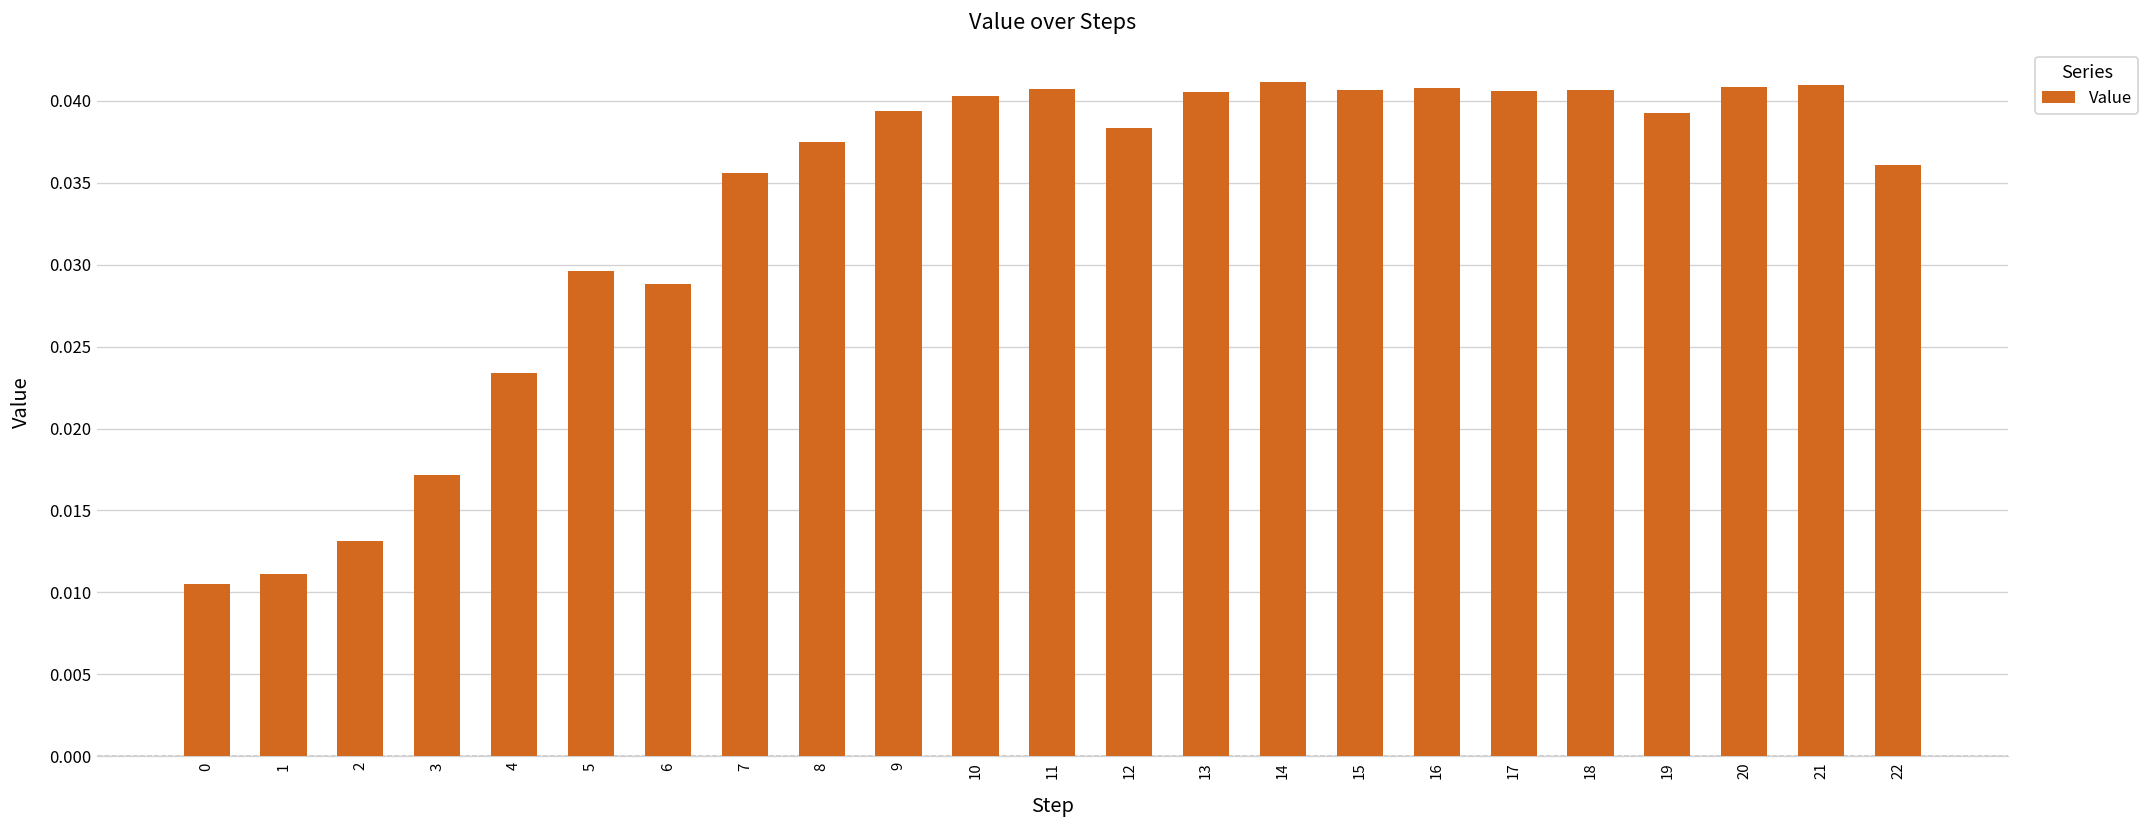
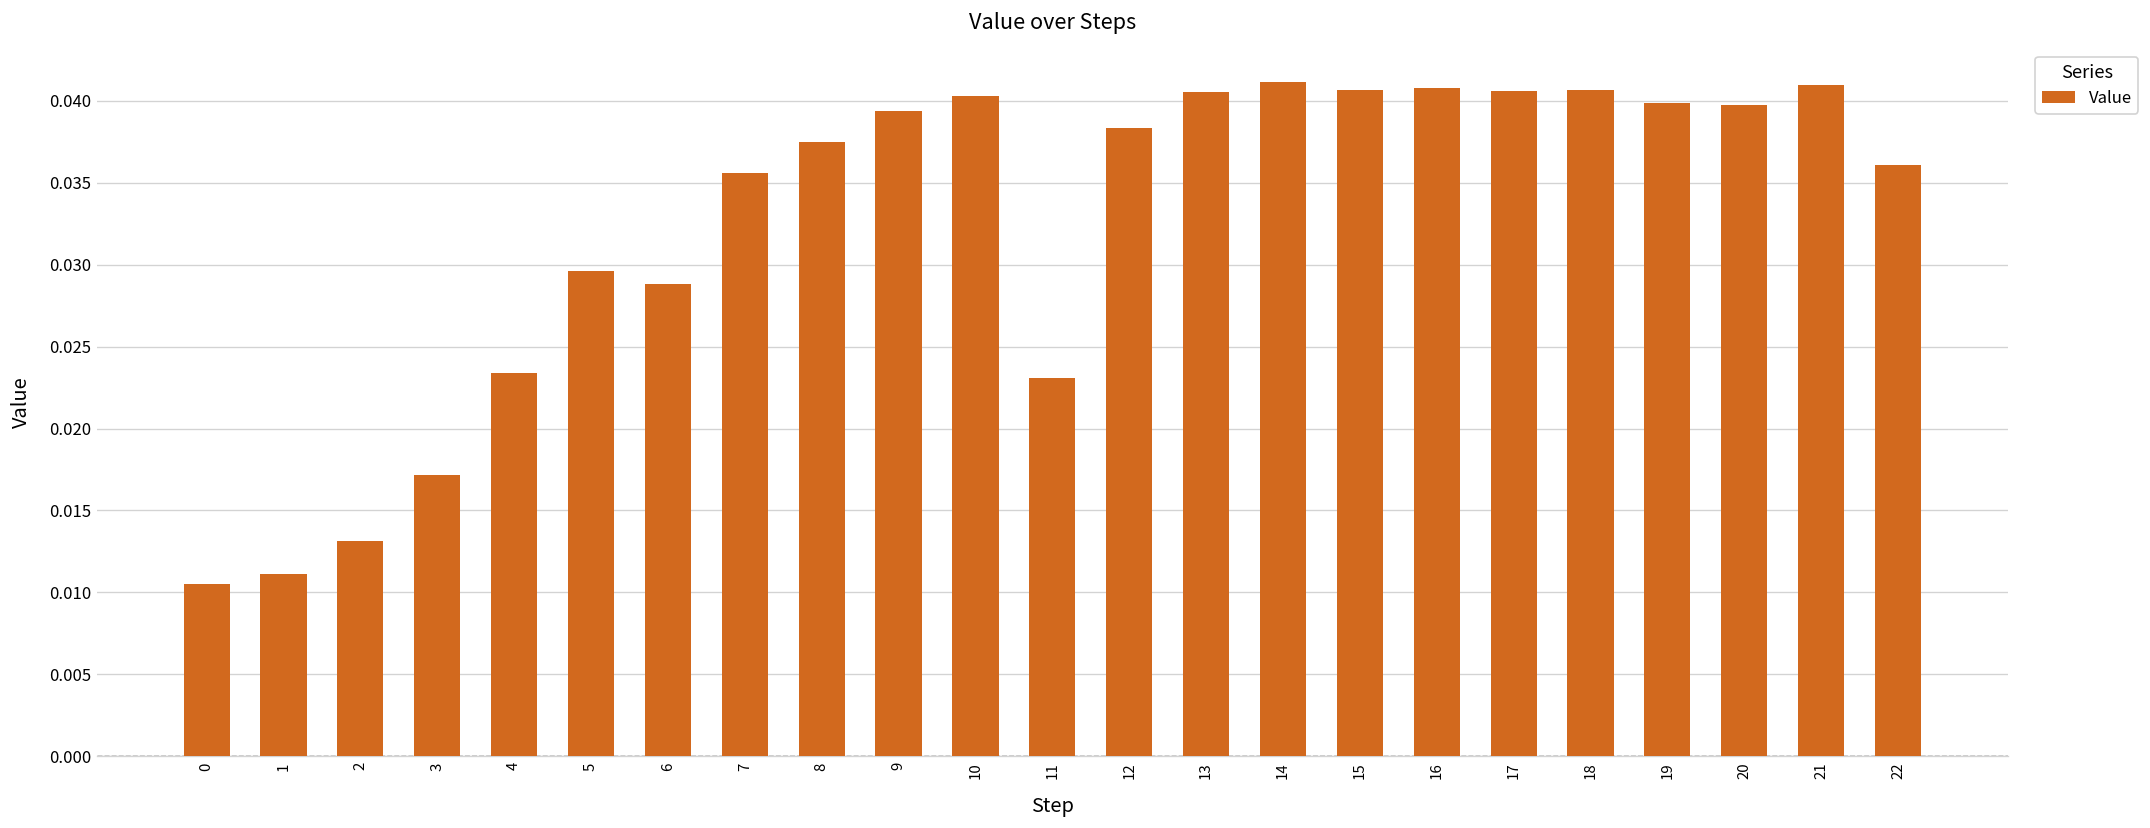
  {
    "0": 0.0105,
    "1": 0.0111,
    "2": 0.0132,
    "3": 0.0171,
    "4": 0.0234,
    "5": 0.0296,
    "6": 0.0288,
    "7": 0.0356,
    "8": 0.0375,
    "9": 0.0394,
    "10": 0.0403,
-   "11": 0.0407,
+   "11": 0.0231,
    "12": 0.0383,
    "13": 0.0406,
    "14": 0.0411,
    "15": 0.0406,
    "16": 0.0408,
    "17": 0.0406,
    "18": 0.0406,
-   "19": 0.0393,
-   "20": 0.0409,
+   "19": 0.0399,
+   "20": 0.0398,
    "21": 0.0410,
    "22": 0.0361
  }
